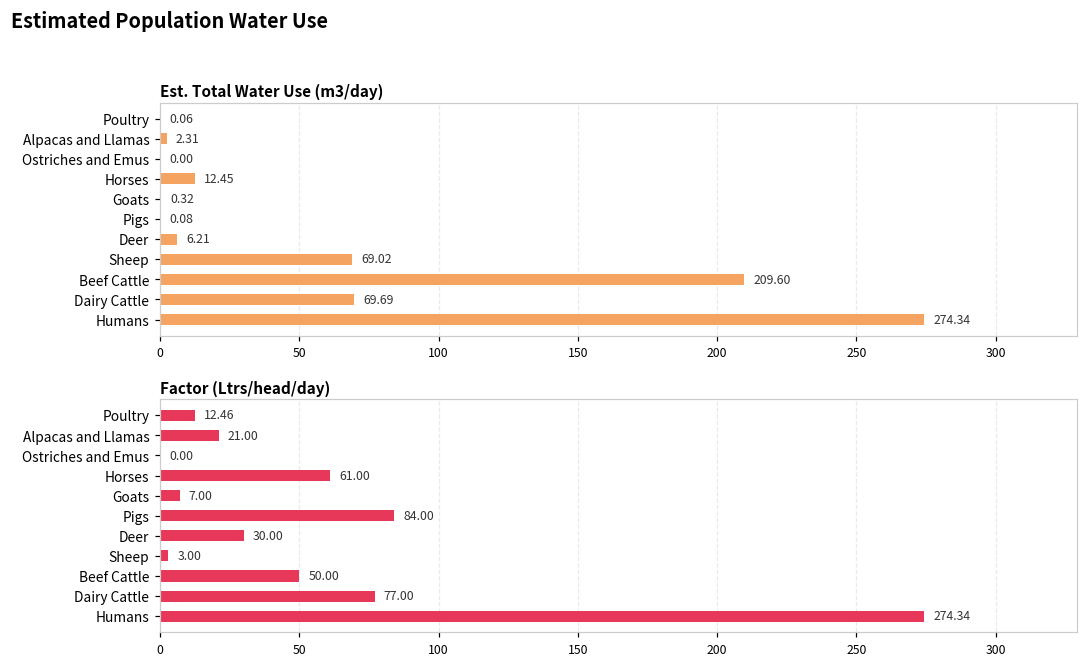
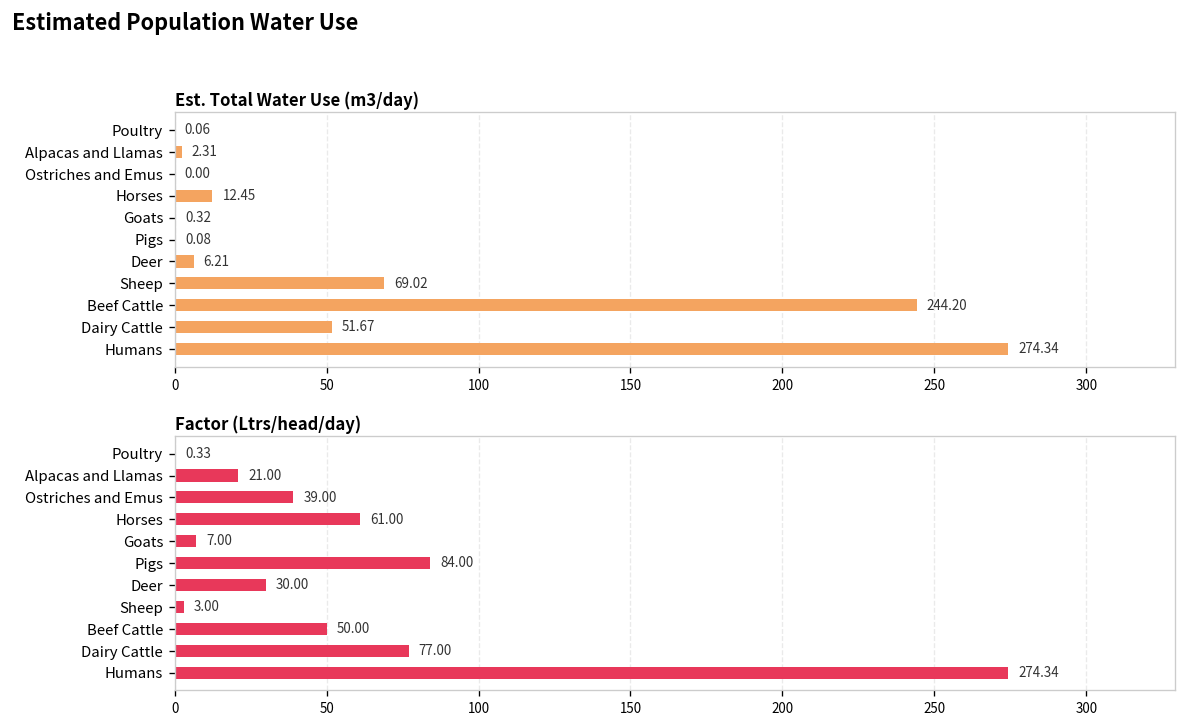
  {
    "Est. Total Water Use (m3/day)": {
      "Poultry": 0.06,
      "Alpacas and Llamas": 2.31,
      "Ostriches and Emus": 0.00,
      "Horses": 12.45,
      "Goats": 0.32,
      "Pigs": 0.08,
      "Deer": 6.21,
      "Sheep": 69.02,
-     "Beef Cattle": 209.60,
-     "Dairy Cattle": 69.69,
+     "Beef Cattle": 244.20,
+     "Dairy Cattle": 51.67,
      "Humans": 274.34
    },
    "Factor (Ltrs/head/day)": {
-     "Poultry": 12.46,
+     "Poultry": 0.33,
      "Alpacas and Llamas": 21.00,
-     "Ostriches and Emus": 0.00,
+     "Ostriches and Emus": 39.00,
      "Horses": 61.00,
      "Goats": 7.00,
      "Pigs": 84.00,
      "Deer": 30.00,
      "Sheep": 3.00,
      "Beef Cattle": 50.00,
      "Dairy Cattle": 77.00,
      "Humans": 274.34
    }
  }
